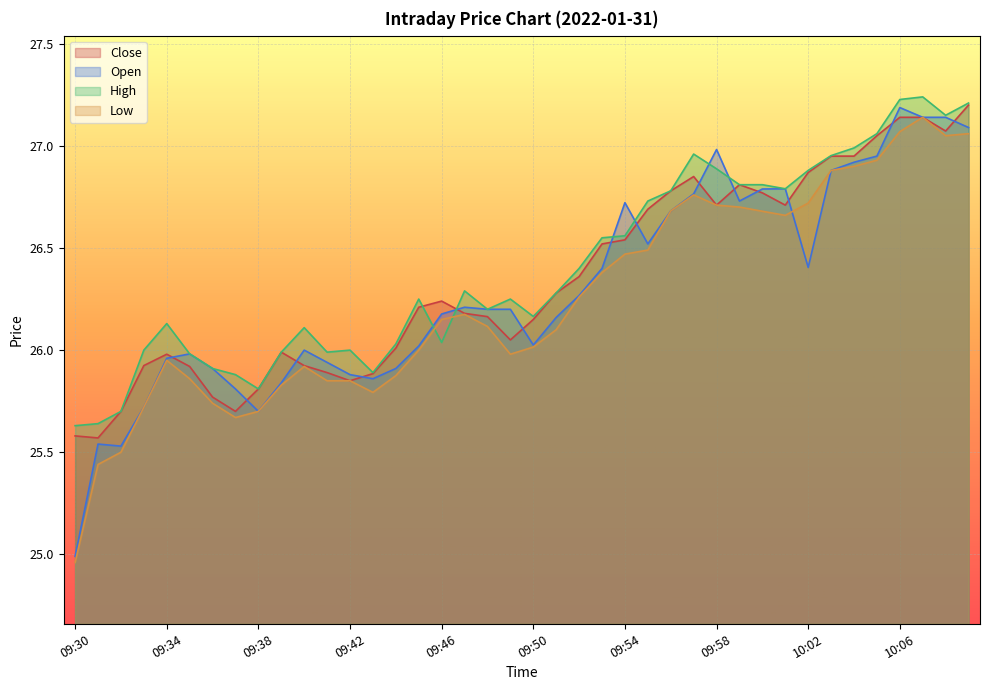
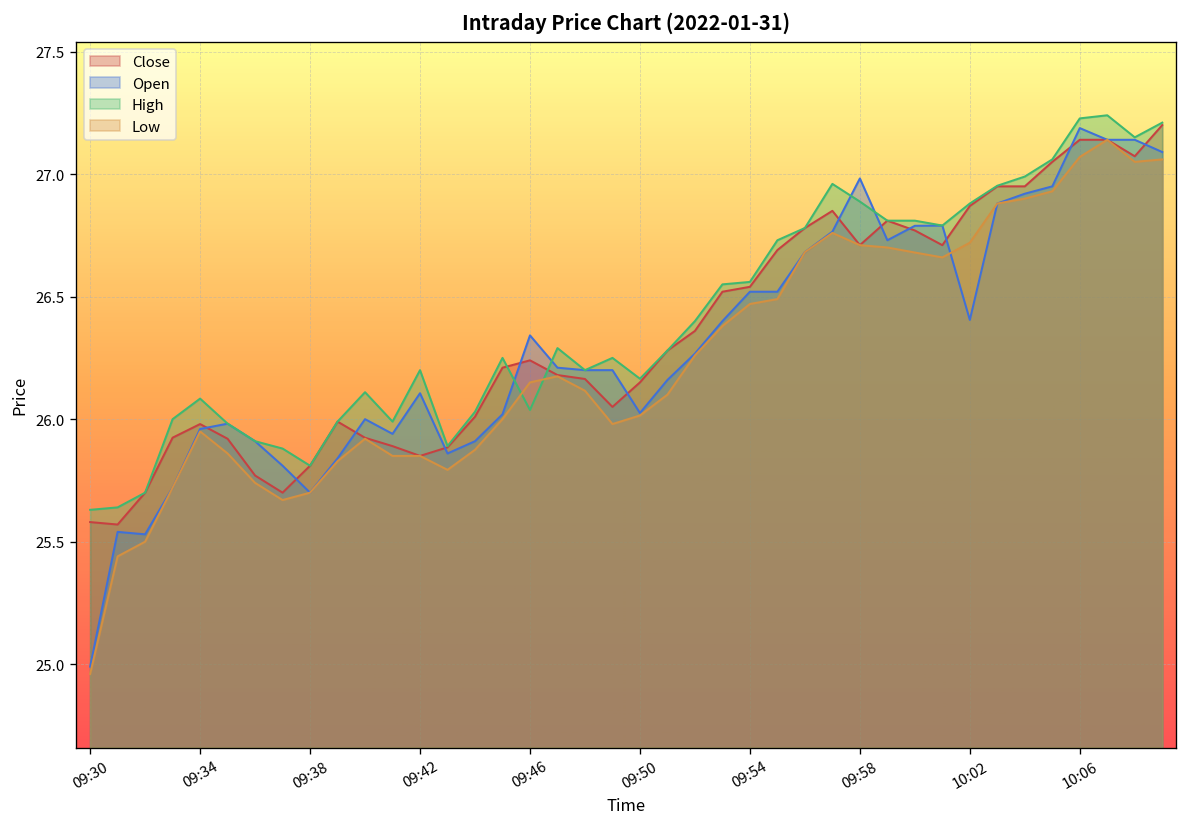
  {
    "Open": {
      "09:30": 24.99,
-     "09:42": 25.88,
-     "09:46": 26.18,
-     "09:54": 26.72,
+     "09:42": 26.11,
+     "09:46": 26.34,
+     "09:54": 26.52,
      "09:58": 26.98,
      "10:02": 26.40,
      "10:06": 27.19
    },
    "High": {
      "09:30": 25.63,
-     "09:34": 26.13,
-     "09:42": 26.0,
+     "09:34": 26.08,
+     "09:42": 26.2,
      "09:46": 26.04,
      "09:50": 26.17,
      "09:54": 26.56,
      "09:58": 26.89,
      "10:06": 27.23
    }
  }
